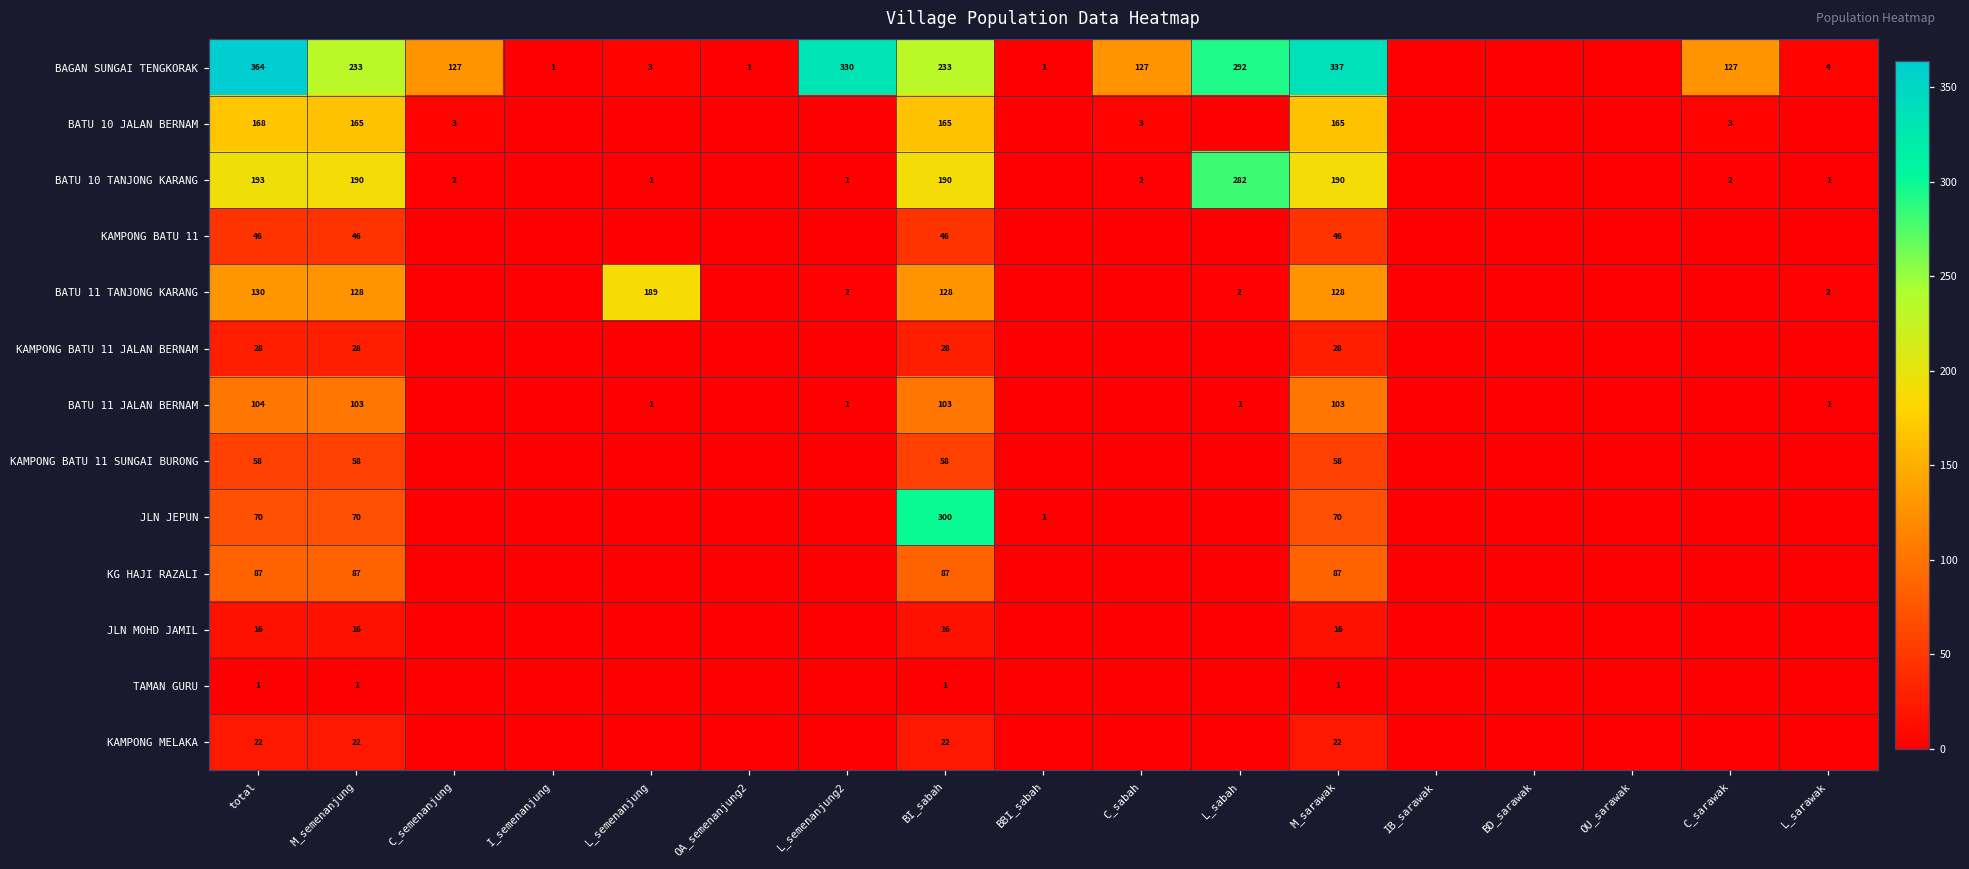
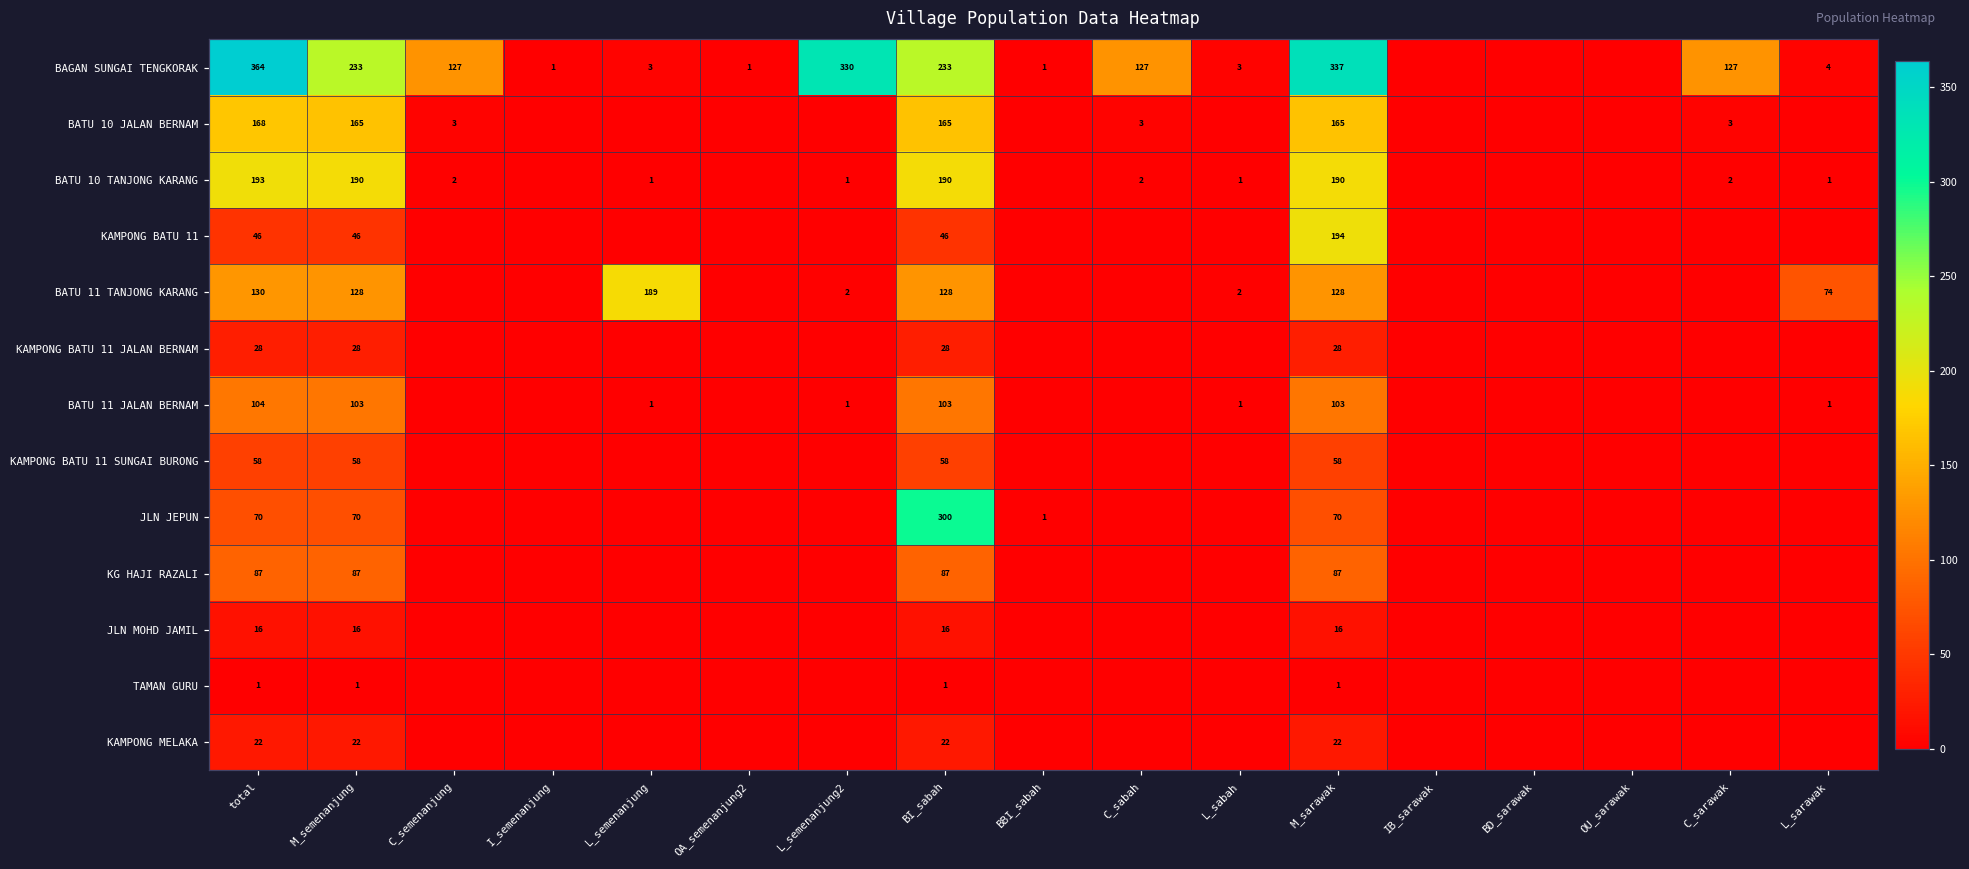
  {
    "BAGAN SUNGAI TENGKORAK": {
      "total": 364,
      "M_semenanjung": 233,
      "C_semenanjung": 127,
      "I_semenanjung": 1,
      "L_semenanjung": 3,
      "OA_semenanjung2": 1,
      "L_semenanjung2": 330,
      "BI_sabah": 233,
      "BBI_sabah": 1,
      "C_sabah": 127,
-     "L_sabah": 292,
+     "L_sabah": 3,
      "M_sarawak": 337,
      "C_sarawak": 127,
      "L_sarawak": 4
    },
    "BATU 10 JALAN BERNAM": {
      "total": 168,
      "M_semenanjung": 165,
      "C_semenanjung": 3,
      "BI_sabah": 165,
      "C_sabah": 3,
      "M_sarawak": 165,
      "C_sarawak": 3
    },
    "BATU 10 TANJONG KARANG": {
      "total": 193,
      "M_semenanjung": 190,
      "C_semenanjung": 2,
      "L_semenanjung": 1,
      "L_semenanjung2": 1,
      "BI_sabah": 190,
      "C_sabah": 2,
-     "L_sabah": 282,
+     "L_sabah": 1,
      "M_sarawak": 190,
      "C_sarawak": 2,
      "L_sarawak": 1
    },
    "KAMPONG BATU 11": {
      "total": 46,
      "M_semenanjung": 46,
      "BI_sabah": 46,
-     "M_sarawak": 46
+     "M_sarawak": 194
    },
    "BATU 11 TANJONG KARANG": {
      "total": 130,
      "M_semenanjung": 128,
      "L_semenanjung": 189,
      "L_semenanjung2": 2,
      "BI_sabah": 128,
      "L_sabah": 2,
      "M_sarawak": 128,
-     "L_sarawak": 2
+     "L_sarawak": 74
    },
    "KAMPONG BATU 11 JALAN BERNAM": {
      "total": 28,
      "M_semenanjung": 28,
      "BI_sabah": 28,
      "M_sarawak": 28
    },
    "BATU 11 JALAN BERNAM": {
      "total": 104,
      "M_semenanjung": 103,
      "L_semenanjung": 1,
      "L_semenanjung2": 1,
      "BI_sabah": 103,
      "L_sabah": 1,
      "M_sarawak": 103,
      "L_sarawak": 1
    },
    "KAMPONG BATU 11 SUNGAI BURONG": {
      "total": 58,
      "M_semenanjung": 58,
      "BI_sabah": 58,
      "M_sarawak": 58
    },
    "JLN JEPUN": {
      "total": 70,
      "M_semenanjung": 70,
      "BI_sabah": 300,
      "BBI_sabah": 1,
      "M_sarawak": 70
    },
    "KG HAJI RAZALI": {
      "total": 87,
      "M_semenanjung": 87,
      "BI_sabah": 87,
      "M_sarawak": 87
    },
    "JLN MOHD JAMIL": {
      "total": 16,
      "M_semenanjung": 16,
      "BI_sabah": 16,
      "M_sarawak": 16
    },
    "TAMAN GURU": {
      "total": 1,
      "M_semenanjung": 1,
      "BI_sabah": 1,
      "M_sarawak": 1
    },
    "KAMPONG MELAKA": {
      "total": 22,
      "M_semenanjung": 22,
      "BI_sabah": 22,
      "M_sarawak": 22
    }
  }
